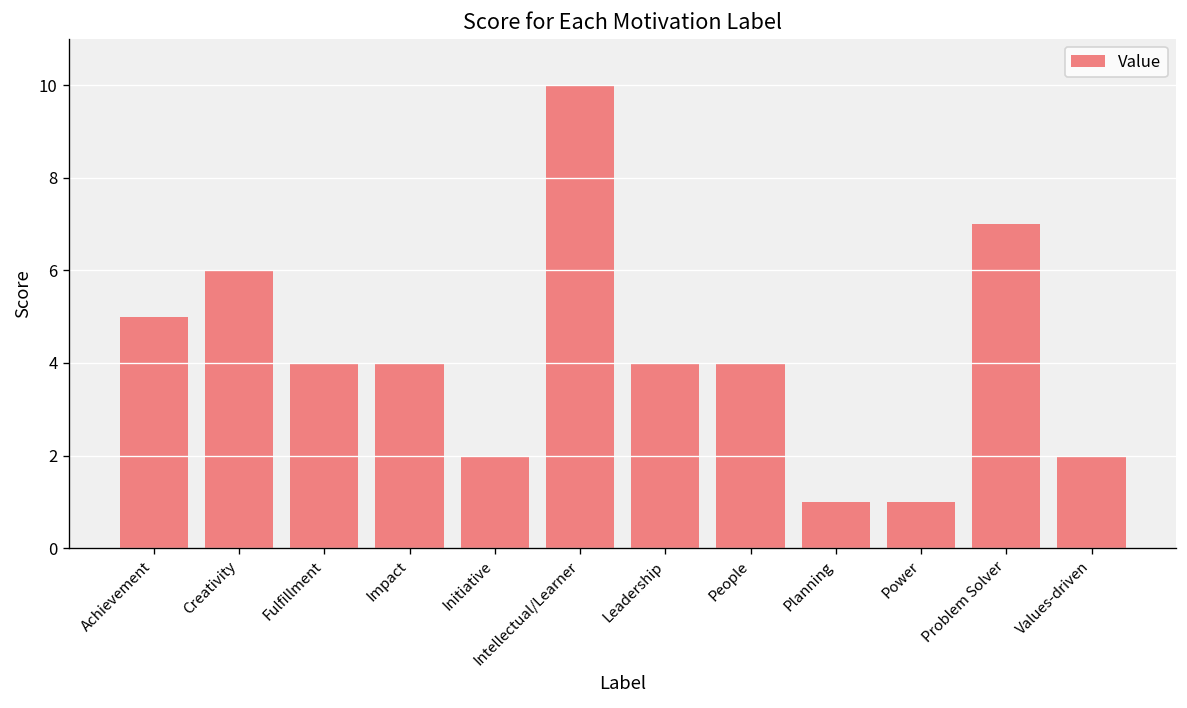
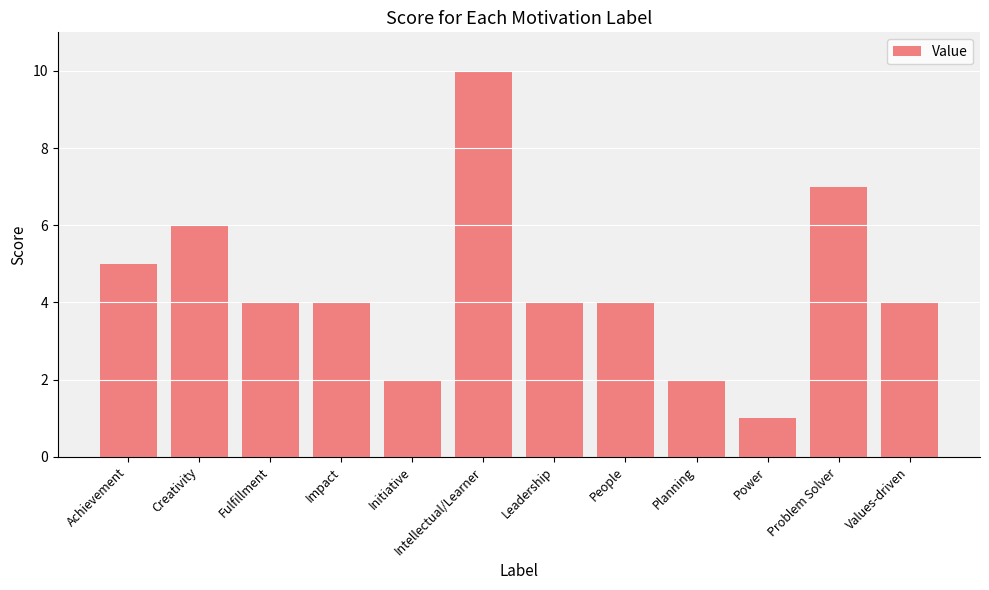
  {
    "Achievement": 5,
    "Creativity": 6,
    "Fulfillment": 4,
    "Impact": 4,
    "Initiative": 2,
    "Intellectual/Learner": 10,
    "Leadership": 4,
    "People": 4,
-   "Planning": 1,
+   "Planning": 2,
    "Power": 1,
    "Problem Solver": 7,
-   "Values-driven": 2
+   "Values-driven": 4
  }
